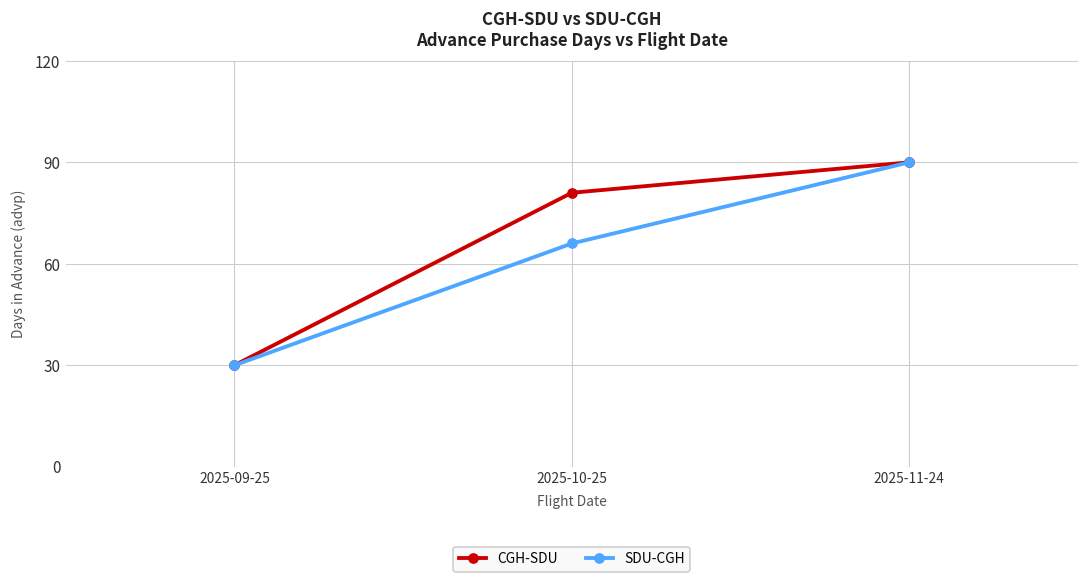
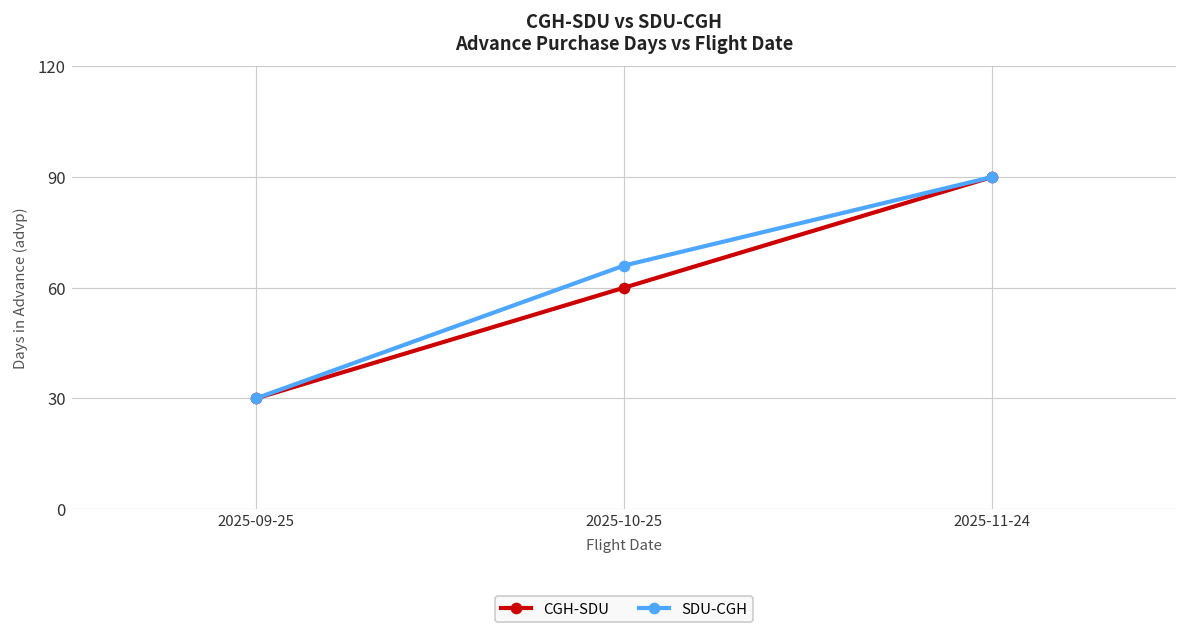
  {
    "CGH-SDU": {
-     "2025-10-25": 81
+     "2025-10-25": 60
    },
    "SDU-CGH": {
      "2025-10-25": 66
    }
  }
